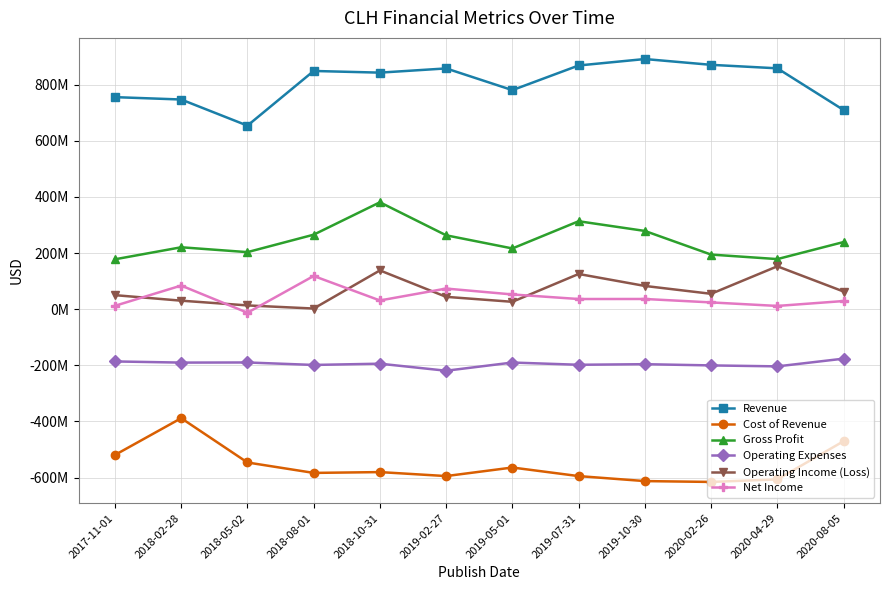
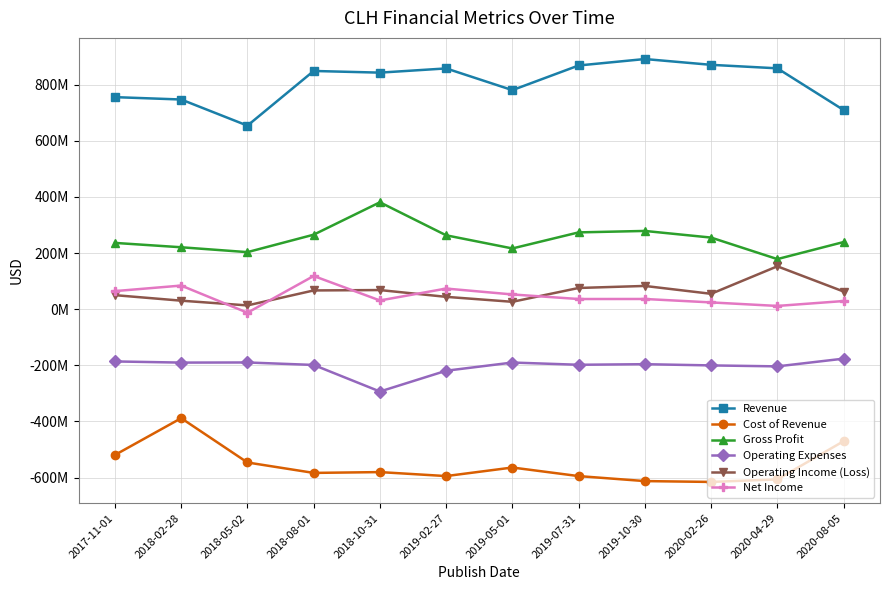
  {
    "Revenue": {
      "2017-11-01": 760000000,
      "2018-02-28": 750000000,
      "2018-05-02": 650000000,
      "2018-08-01": 850000000,
      "2018-10-31": 840000000,
      "2019-02-27": 860000000,
      "2019-05-01": 780000000,
      "2019-07-31": 870000000,
      "2019-10-30": 890000000,
      "2020-02-26": 870000000,
      "2020-04-29": 860000000,
      "2020-08-05": 710000000
    },
    "Cost of Revenue": {
      "2017-11-01": -520000000,
      "2018-02-28": -390000000,
      "2018-05-02": -550000000,
      "2018-08-01": -580000000,
      "2018-10-31": -580000000,
      "2019-02-27": -590000000,
      "2019-05-01": -560000000,
      "2019-07-31": -590000000,
      "2019-10-30": -610000000
    },
    "Gross Profit": {
-     "2017-11-01": 180000000,
+     "2017-11-01": 240000000,
      "2018-02-28": 220000000,
      "2018-05-02": 200000000,
      "2018-08-01": 270000000,
      "2018-10-31": 380000000,
      "2019-02-27": 260000000,
      "2019-05-01": 220000000,
-     "2019-07-31": 310000000,
+     "2019-07-31": 270000000,
      "2019-10-30": 280000000,
-     "2020-02-26": 190000000,
+     "2020-02-26": 260000000,
      "2020-04-29": 180000000,
      "2020-08-05": 240000000
    },
    "Operating Expenses": {
      "2017-11-01": -190000000,
      "2018-02-28": -190000000,
      "2018-05-02": -190000000,
      "2018-08-01": -200000000,
-     "2018-10-31": -190000000,
+     "2018-10-31": -290000000,
      "2019-02-27": -220000000,
      "2019-05-01": -190000000,
      "2019-07-31": -200000000,
      "2019-10-30": -200000000,
      "2020-02-26": -200000000,
      "2020-04-29": -200000000,
      "2020-08-05": -180000000
    },
    "Operating Income (Loss)": {
      "2017-11-01": 50000000,
      "2018-02-28": 30000000,
      "2018-05-02": 10000000,
-     "2018-08-01": 0,
-     "2018-10-31": 140000000,
+     "2018-08-01": 70000000,
+     "2018-10-31": 70000000,
      "2019-02-27": 40000000,
      "2019-05-01": 30000000,
-     "2019-07-31": 130000000,
+     "2019-07-31": 80000000,
      "2019-10-30": 80000000,
      "2020-02-26": 50000000,
      "2020-04-29": 150000000,
      "2020-08-05": 60000000
    },
    "Net Income": {
-     "2017-11-01": 10000000,
+     "2017-11-01": 60000000,
      "2018-02-28": 80000000,
      "2018-05-02": -10000000,
      "2018-08-01": 120000000,
      "2018-10-31": 30000000,
      "2019-02-27": 70000000,
      "2019-05-01": 50000000,
      "2019-07-31": 40000000,
      "2019-10-30": 40000000,
      "2020-02-26": 20000000,
      "2020-04-29": 10000000,
      "2020-08-05": 30000000
    }
  }
